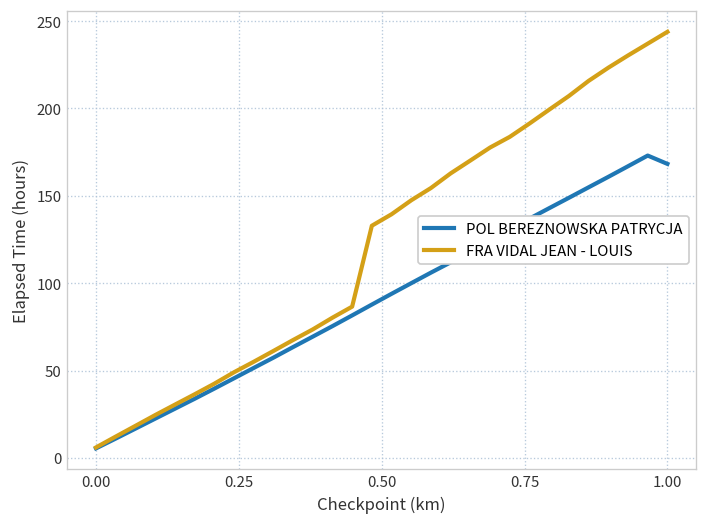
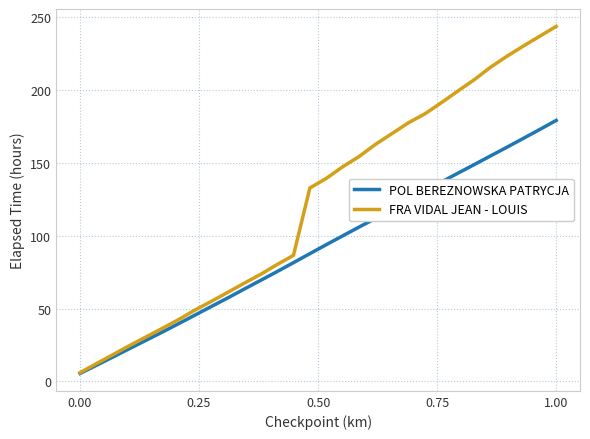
  {
    "POL BEREZNOWSKA PATRYCJA": {
-     "1.00": 168
+     "1.00": 179
    },
    "FRA VIDAL JEAN - LOUIS": {
      "1.00": 244
    }
  }
